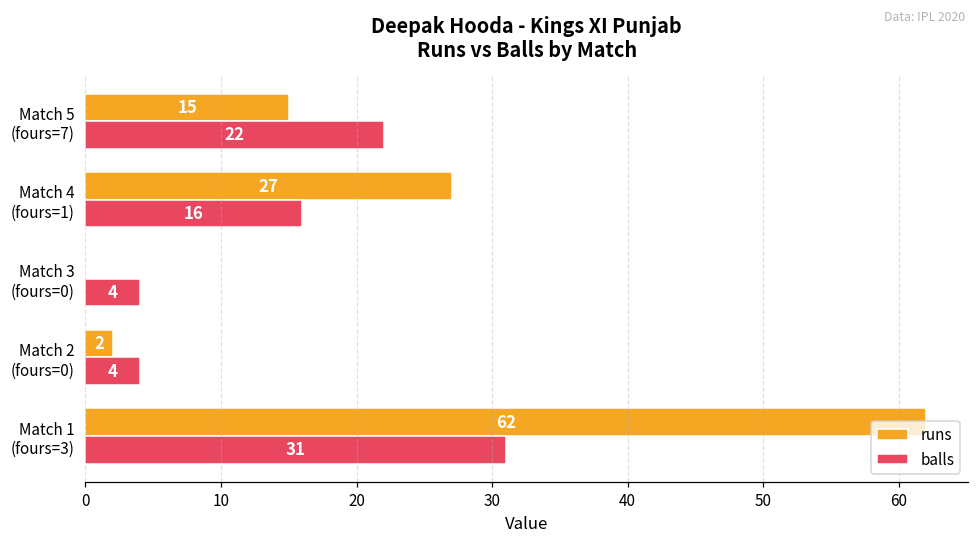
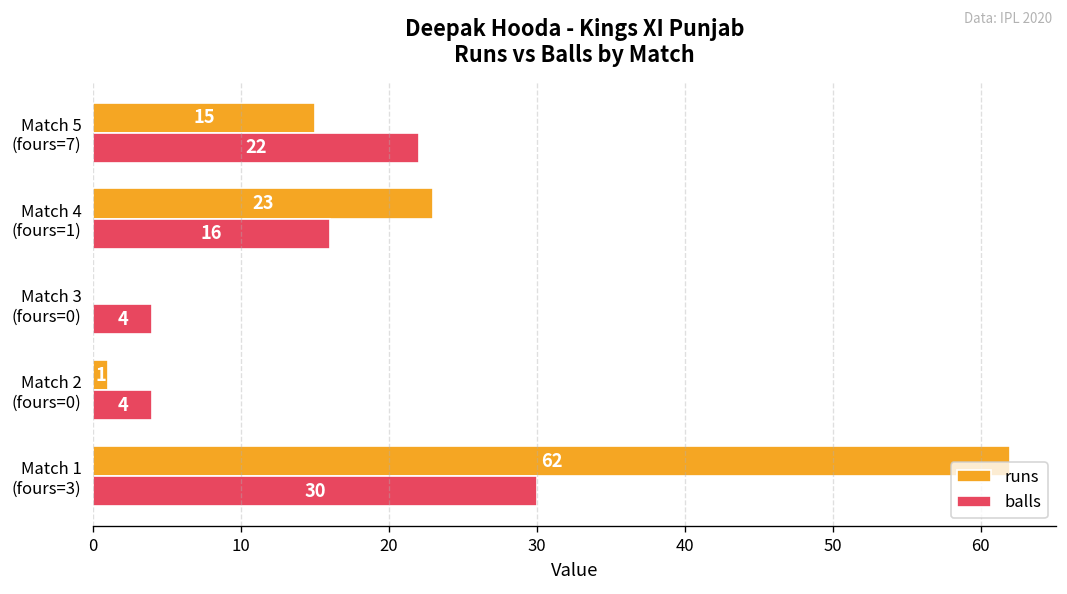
  {
    "runs": {
      "Match 5 (fours=7)": 15,
-     "Match 4 (fours=1)": 27,
-     "Match 2 (fours=0)": 2,
+     "Match 4 (fours=1)": 23,
+     "Match 2 (fours=0)": 1,
      "Match 1 (fours=3)": 62
    },
    "balls": {
      "Match 5 (fours=7)": 22,
      "Match 4 (fours=1)": 16,
      "Match 3 (fours=0)": 4,
      "Match 2 (fours=0)": 4,
-     "Match 1 (fours=3)": 31
+     "Match 1 (fours=3)": 30
    }
  }
